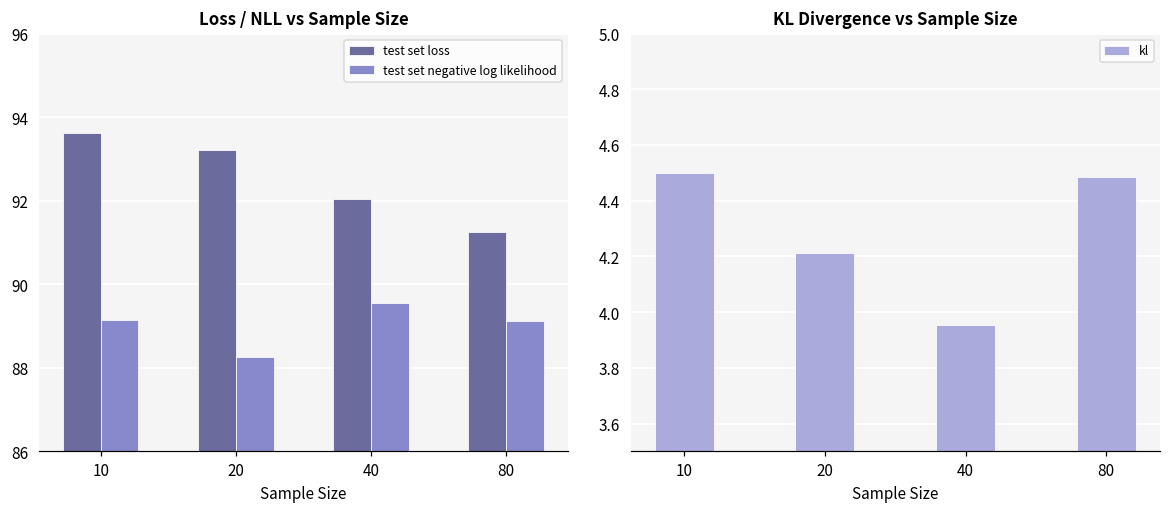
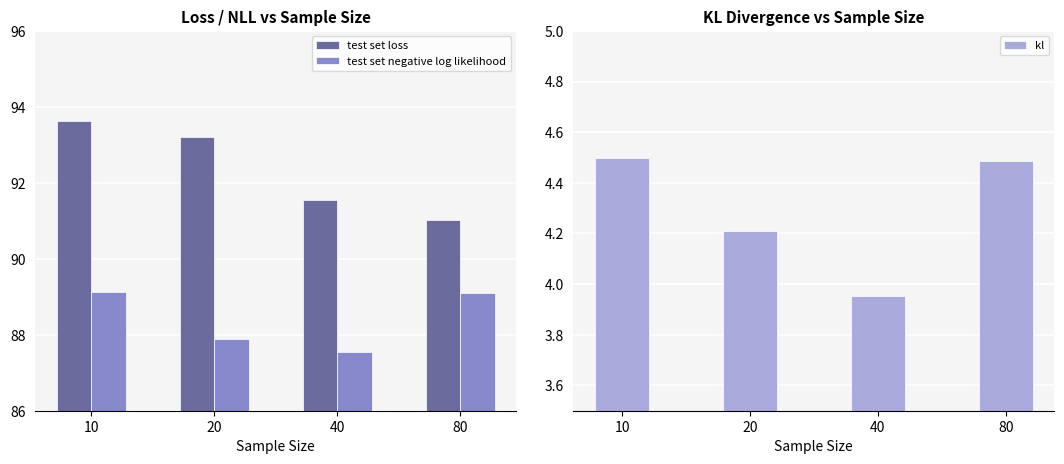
  {
    "Loss / NLL vs Sample Size": {
      "test set loss": {
        "10": 93.6,
        "20": 93.2,
-       "40": 92.0,
-       "80": 91.2
+       "40": 91.6,
+       "80": 91.0
      },
      "test set negative log likelihood": {
        "10": 89.1,
-       "20": 88.3,
-       "40": 89.6,
+       "20": 87.9,
+       "40": 87.5,
        "80": 89.1
      }
    },
    "KL Divergence vs Sample Size": {
      "10": 4.50,
      "20": 4.21,
      "40": 3.95,
      "80": 4.49
    }
  }
